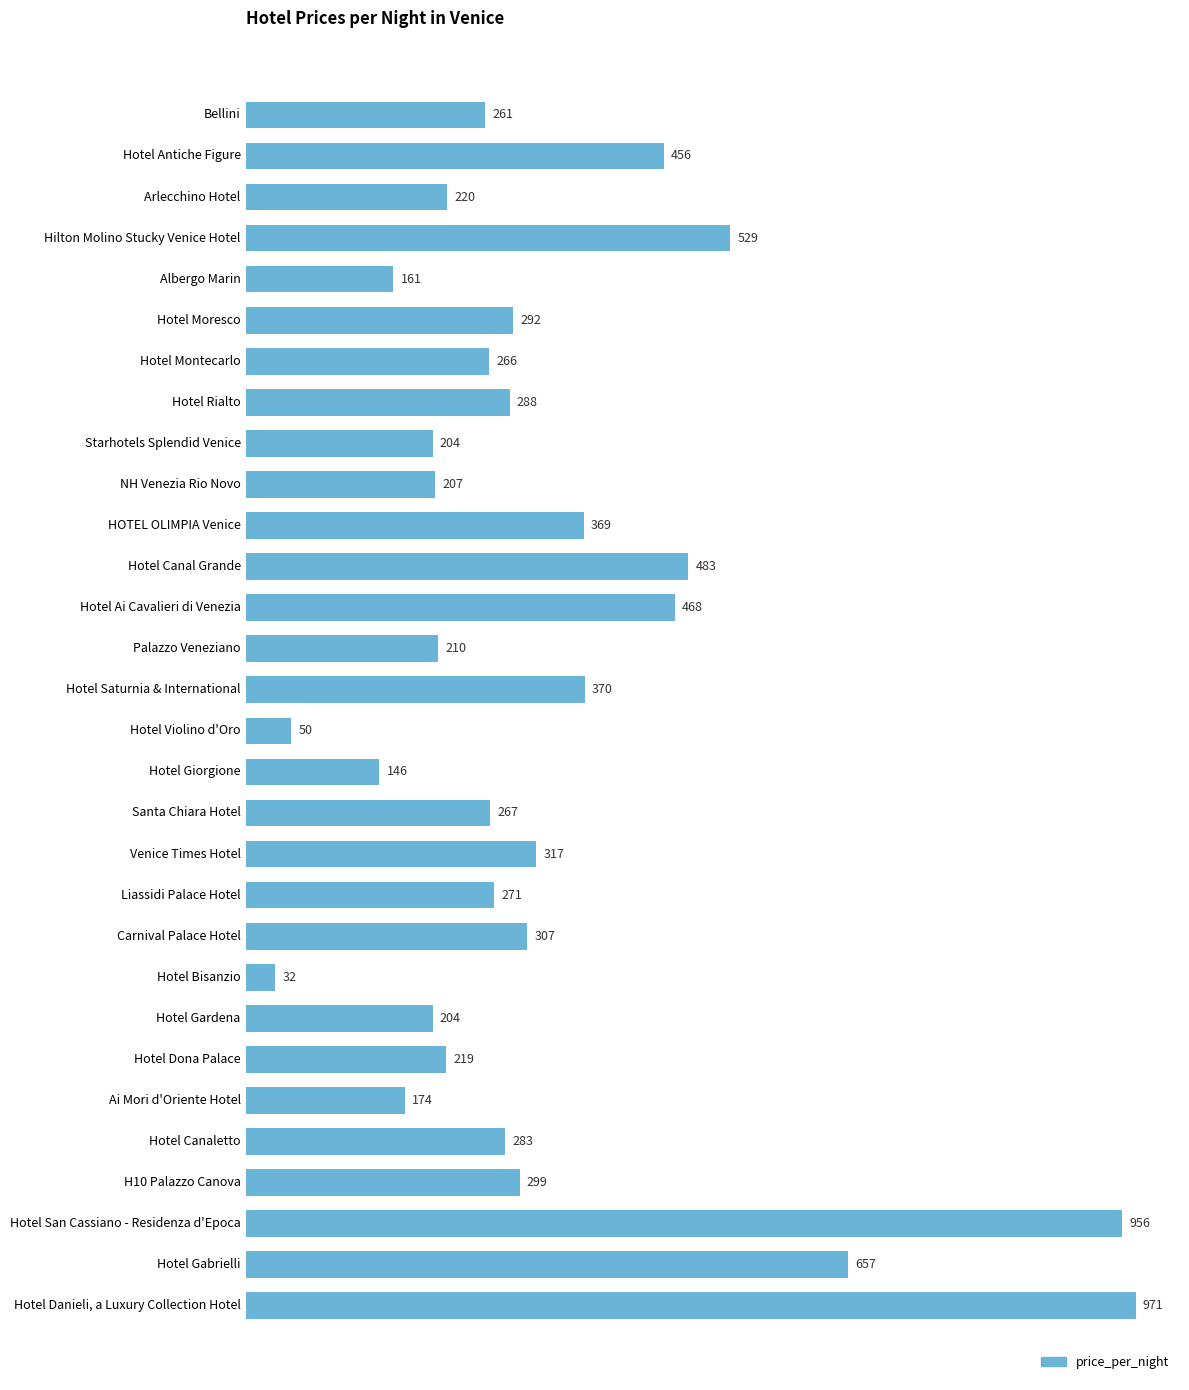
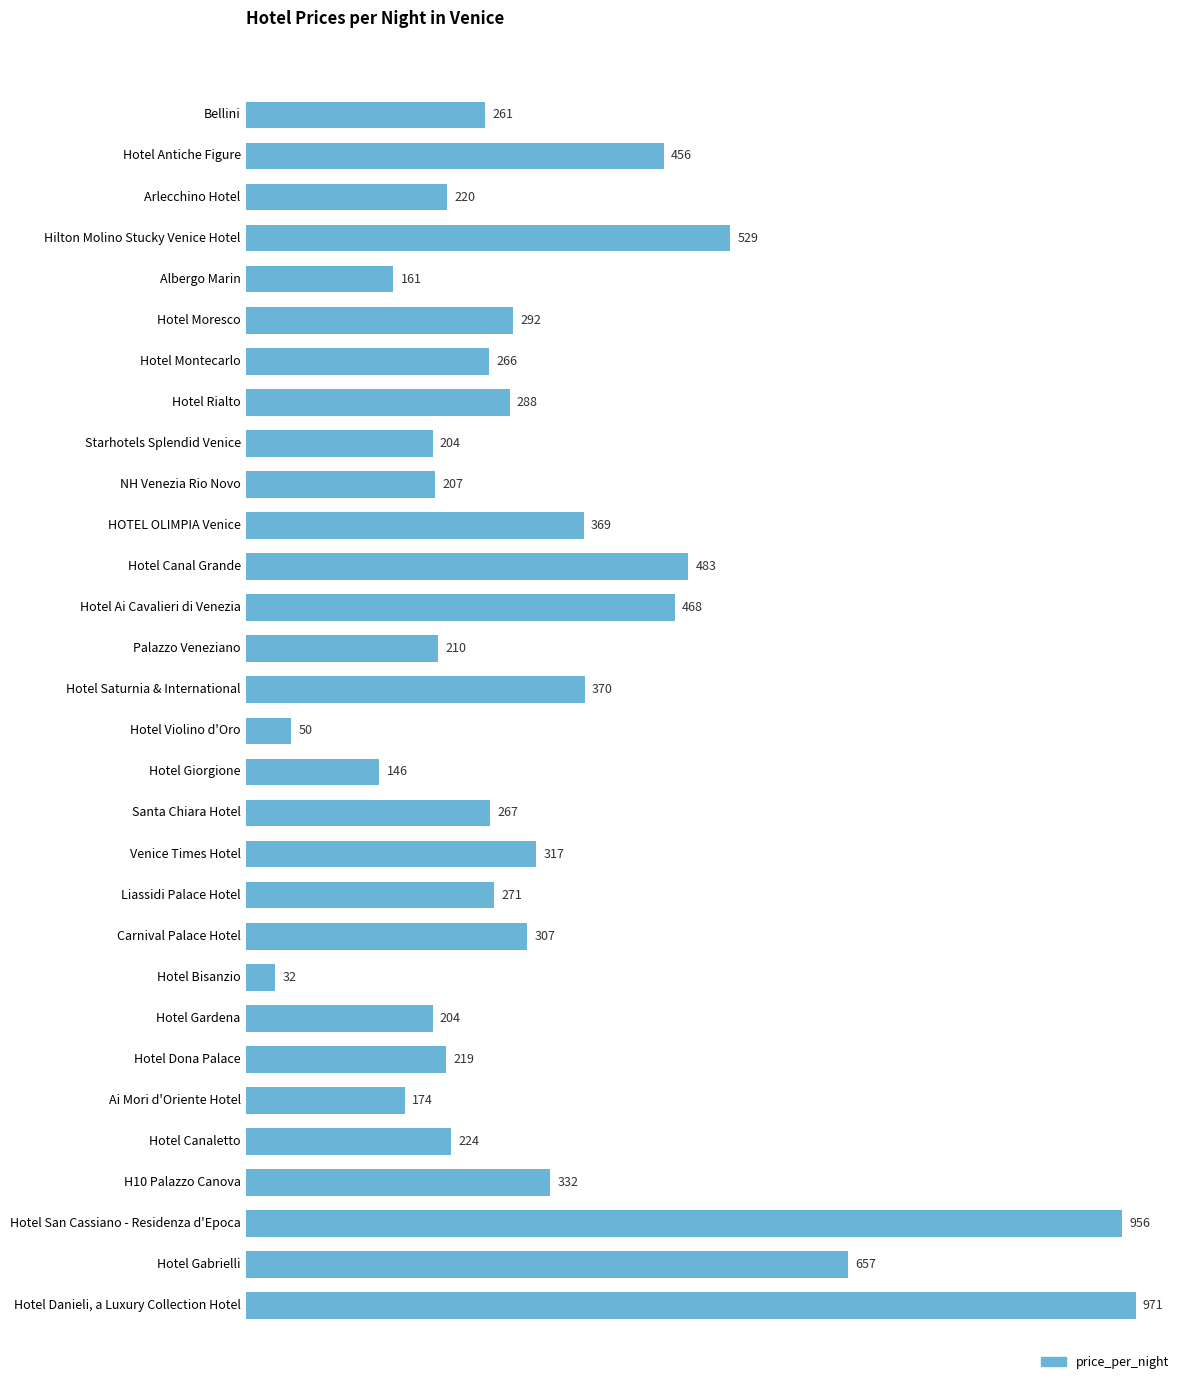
  {
    "Bellini": 261,
    "Hotel Antiche Figure": 456,
    "Arlecchino Hotel": 220,
    "Hilton Molino Stucky Venice Hotel": 529,
    "Albergo Marin": 161,
    "Hotel Moresco": 292,
    "Hotel Montecarlo": 266,
    "Hotel Rialto": 288,
    "Starhotels Splendid Venice": 204,
    "NH Venezia Rio Novo": 207,
    "HOTEL OLIMPIA Venice": 369,
    "Hotel Canal Grande": 483,
    "Hotel Ai Cavalieri di Venezia": 468,
    "Palazzo Veneziano": 210,
    "Hotel Saturnia & International": 370,
    "Hotel Violino d'Oro": 50,
    "Hotel Giorgione": 146,
    "Santa Chiara Hotel": 267,
    "Venice Times Hotel": 317,
    "Liassidi Palace Hotel": 271,
    "Carnival Palace Hotel": 307,
    "Hotel Bisanzio": 32,
    "Hotel Gardena": 204,
    "Hotel Dona Palace": 219,
    "Ai Mori d'Oriente Hotel": 174,
-   "Hotel Canaletto": 283,
-   "H10 Palazzo Canova": 299,
+   "Hotel Canaletto": 224,
+   "H10 Palazzo Canova": 332,
    "Hotel San Cassiano - Residenza d'Epoca": 956,
    "Hotel Gabrielli": 657,
    "Hotel Danieli, a Luxury Collection Hotel": 971
  }
